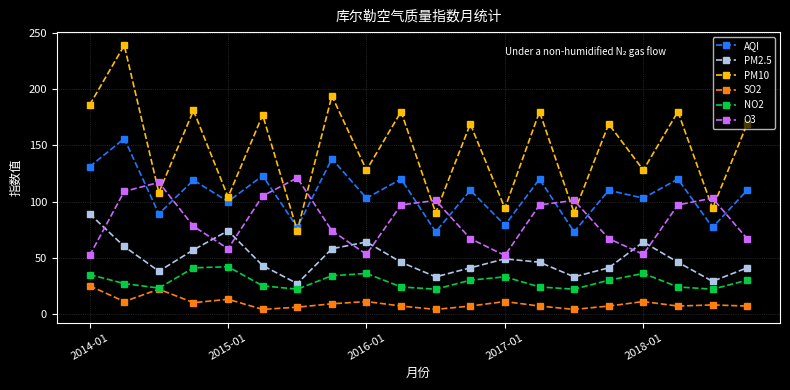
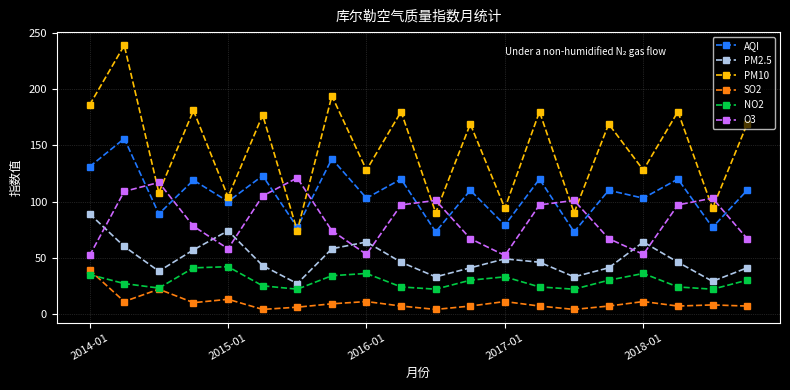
  {
    "AQI": {
      "2014-01": 131,
      "2015-01": 100,
      "2016-01": 103,
      "2017-01": 79,
      "2018-01": 103
    },
    "PM2.5": {
      "2014-01": 89,
      "2015-01": 74,
      "2016-01": 64,
      "2017-01": 49,
      "2018-01": 64
    },
    "PM10": {
      "2014-01": 186,
      "2015-01": 104,
      "2016-01": 128,
      "2017-01": 94,
      "2018-01": 128
    },
    "SO2": {
-     "2014-01": 25,
+     "2014-01": 39,
      "2015-01": 13,
      "2016-01": 11,
      "2017-01": 11,
      "2018-01": 11
    },
    "NO2": {
      "2014-01": 35,
      "2015-01": 42,
      "2016-01": 36,
      "2017-01": 33,
      "2018-01": 36
    },
    "O3": {
      "2014-01": 52,
      "2015-01": 58,
      "2016-01": 53,
      "2017-01": 52,
      "2018-01": 53
    }
  }
